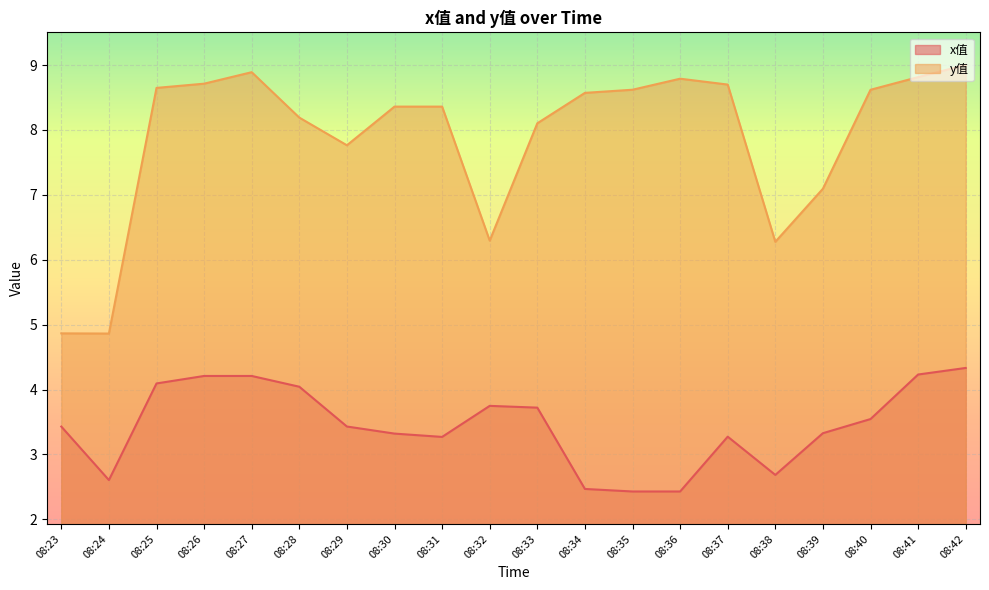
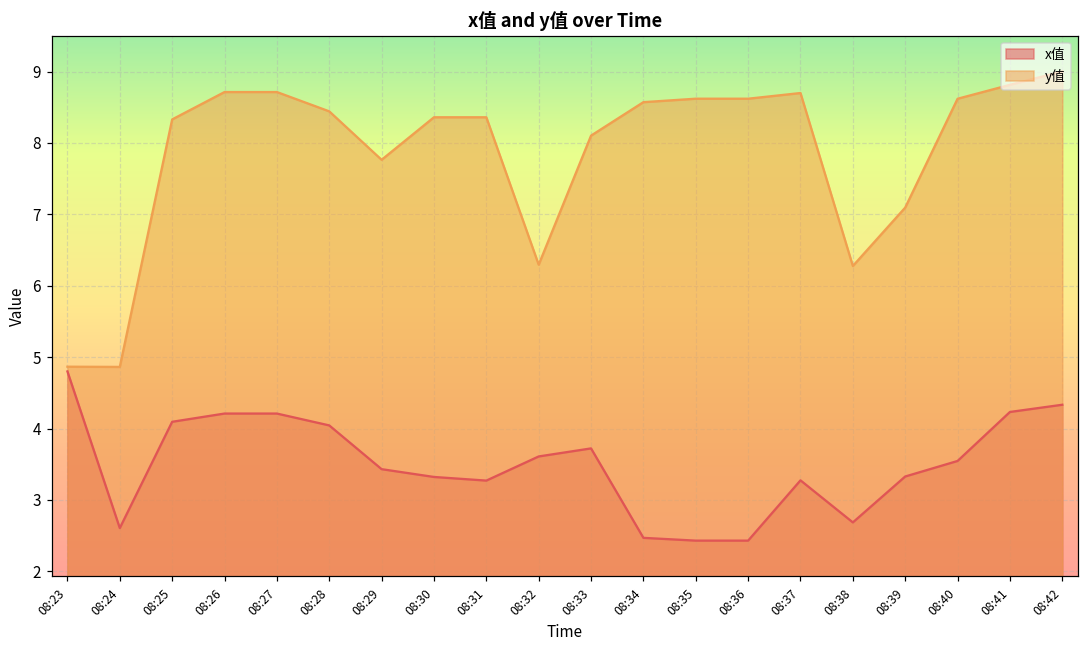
  {
    "x值": {
-     "08:23": 3.4,
+     "08:23": 4.8,
      "08:24": 2.6,
      "08:25": 4.1,
      "08:26": 4.2,
      "08:27": 4.2,
      "08:28": 4.0,
      "08:29": 3.4,
      "08:30": 3.3,
      "08:31": 3.3,
-     "08:32": 3.7,
+     "08:32": 3.6,
      "08:33": 3.7,
      "08:34": 2.5,
      "08:35": 2.4,
      "08:36": 2.4,
      "08:37": 3.3,
      "08:38": 2.7,
      "08:39": 3.3,
      "08:40": 3.5,
      "08:41": 4.2,
      "08:42": 4.3
    },
    "y值": {
      "08:23": 4.9,
      "08:24": 4.9,
-     "08:25": 8.6,
+     "08:25": 8.3,
      "08:26": 8.7,
-     "08:27": 8.9,
-     "08:28": 8.2,
+     "08:27": 8.7,
+     "08:28": 8.4,
      "08:29": 7.8,
      "08:30": 8.4,
      "08:31": 8.4,
      "08:32": 6.3,
      "08:33": 8.1,
      "08:34": 8.6,
      "08:35": 8.6,
-     "08:36": 8.8,
+     "08:36": 8.6,
      "08:37": 8.7,
      "08:38": 6.3,
      "08:39": 7.1,
      "08:40": 8.6
    }
  }
